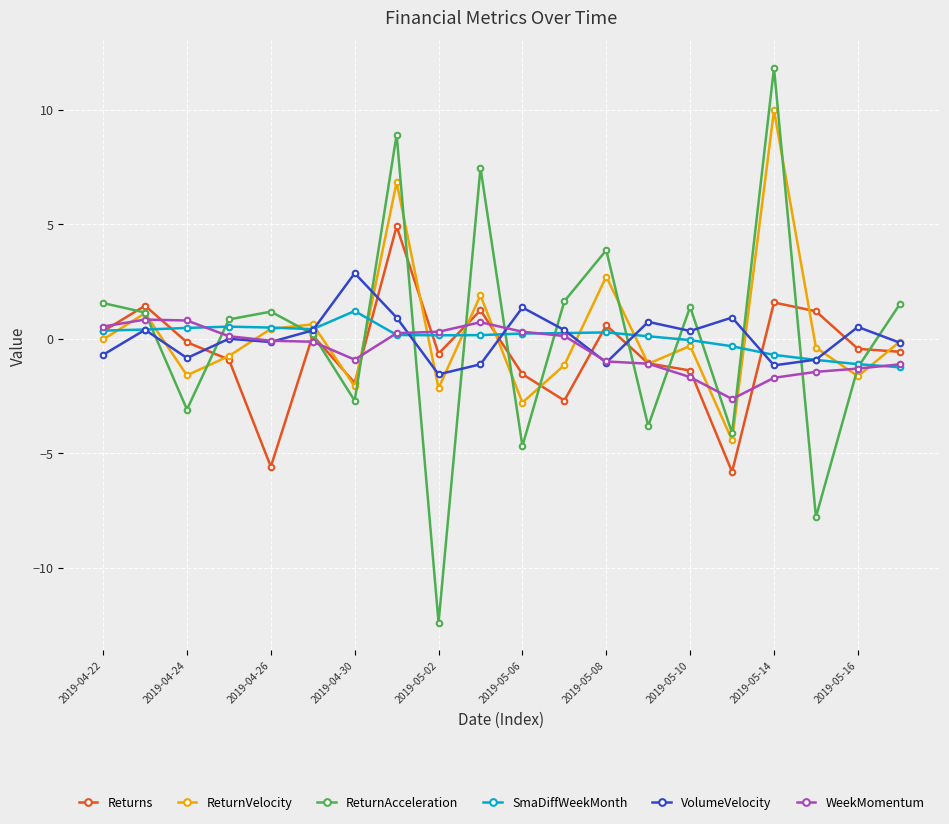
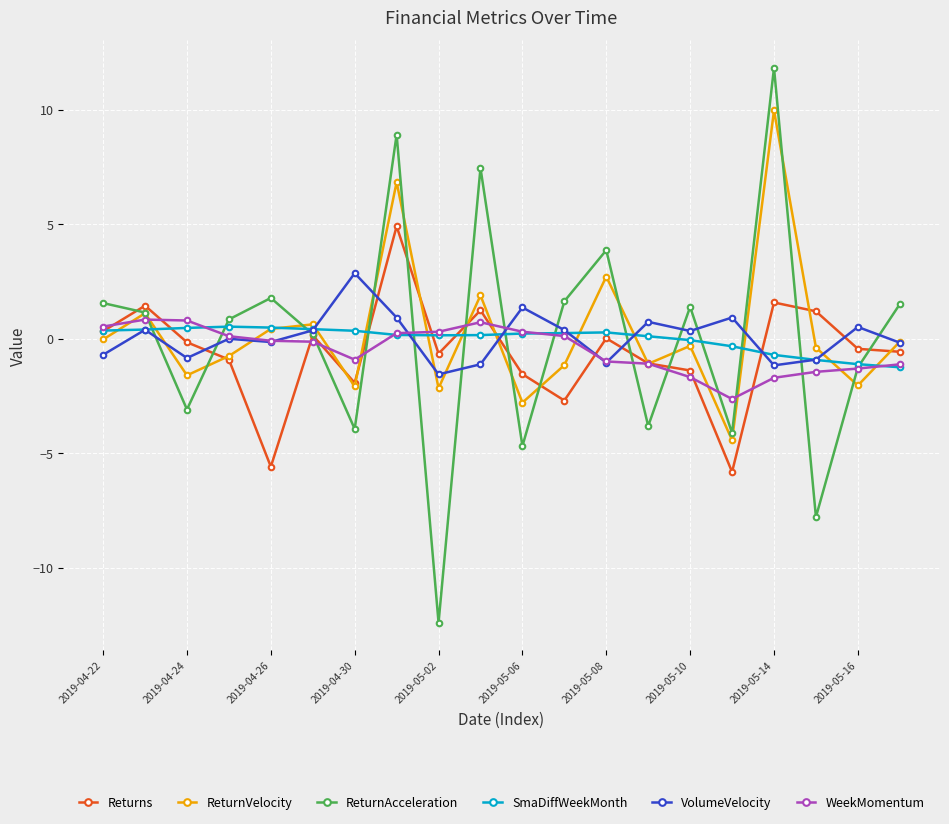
  {
    "Returns": {
      "2019-04-24": -0.2,
      "2019-04-26": -5.6,
      "2019-04-30": -1.9,
      "2019-05-02": -0.7,
      "2019-05-06": -1.5,
-     "2019-05-08": 0.6,
+     "2019-05-08": 0.0,
      "2019-05-10": -1.4,
      "2019-05-14": 1.6,
      "2019-05-16": -0.4
    },
    "ReturnVelocity": {
      "2019-04-22": 0.0,
      "2019-04-24": -1.6,
      "2019-04-30": -2.1,
      "2019-05-02": -2.2,
      "2019-05-06": -2.8,
      "2019-05-08": 2.7,
      "2019-05-10": -0.3,
      "2019-05-14": 10.0,
-     "2019-05-16": -1.6
+     "2019-05-16": -2.0
    },
    "ReturnAcceleration": {
      "2019-04-22": 1.6,
      "2019-04-24": -3.1,
-     "2019-04-26": 1.2,
-     "2019-04-30": -2.7,
+     "2019-04-26": 1.8,
+     "2019-04-30": -3.9,
      "2019-05-02": -12.4,
      "2019-05-06": -4.7,
      "2019-05-08": 3.9,
      "2019-05-10": 1.4,
      "2019-05-14": 11.8
    },
    "SmaDiffWeekMonth": {
      "2019-04-24": 0.5,
-     "2019-04-30": 1.2,
+     "2019-04-30": 0.3,
      "2019-05-02": 0.2,
      "2019-05-08": 0.3,
      "2019-05-10": -0.1,
      "2019-05-14": -0.7,
      "2019-05-16": -1.1
    },
    "VolumeVelocity": {
      "2019-04-22": -0.7,
      "2019-04-24": -0.8,
      "2019-04-30": 2.9,
      "2019-05-02": -1.6,
      "2019-05-06": 1.4,
      "2019-05-10": 0.3,
      "2019-05-14": -1.2,
      "2019-05-16": 0.5
    },
    "WeekMomentum": {
      "2019-04-22": 0.5,
      "2019-04-24": 0.8,
      "2019-04-30": -0.9,
      "2019-05-02": 0.3,
      "2019-05-10": -1.7,
      "2019-05-14": -1.7
    }
  }
